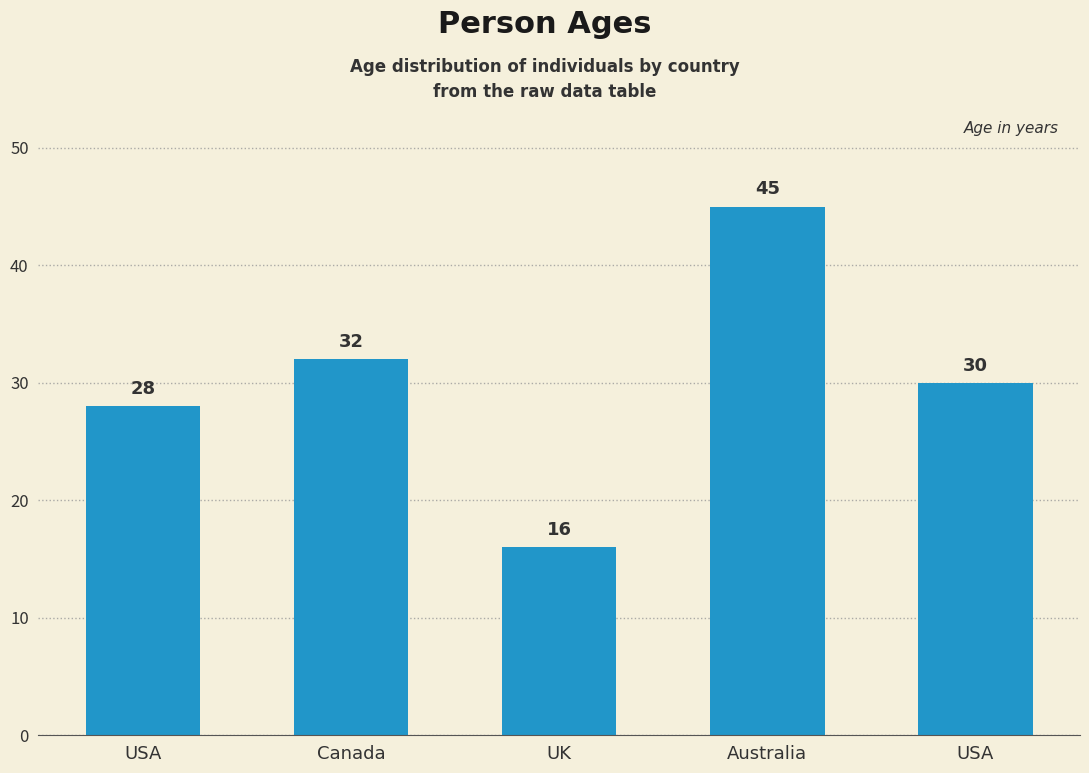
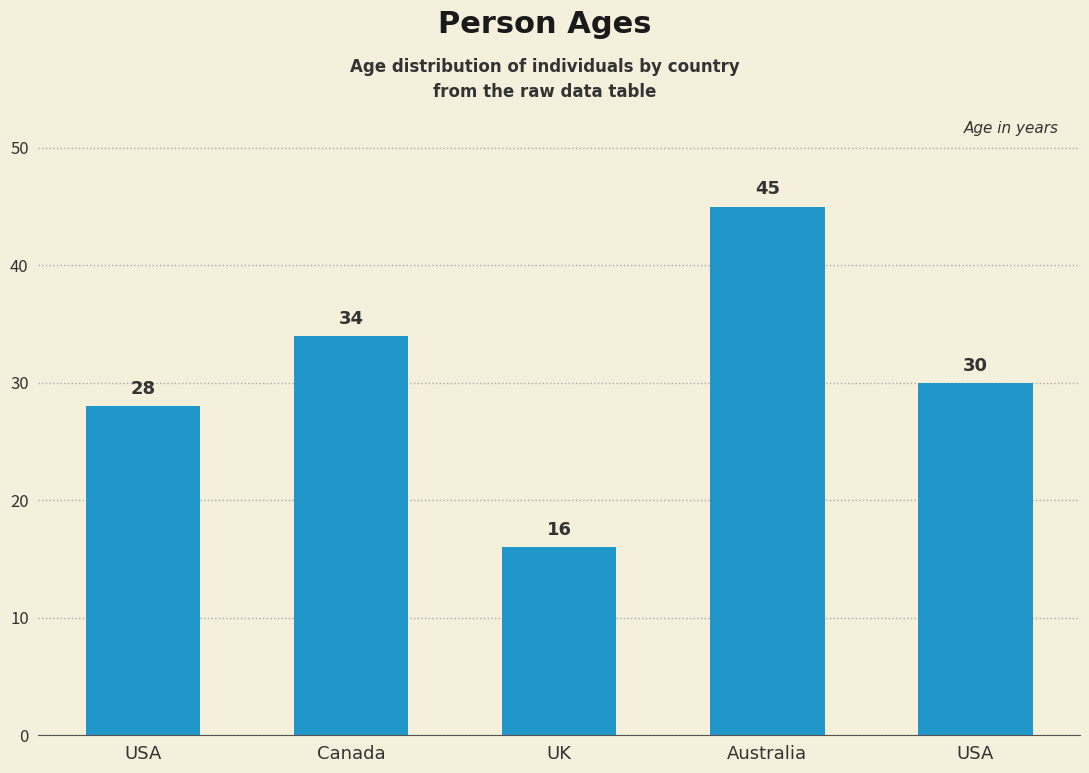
  {
-   "Canada": 32,
+   "Canada": 34,
    "UK": 16,
    "Australia": 45
  }
